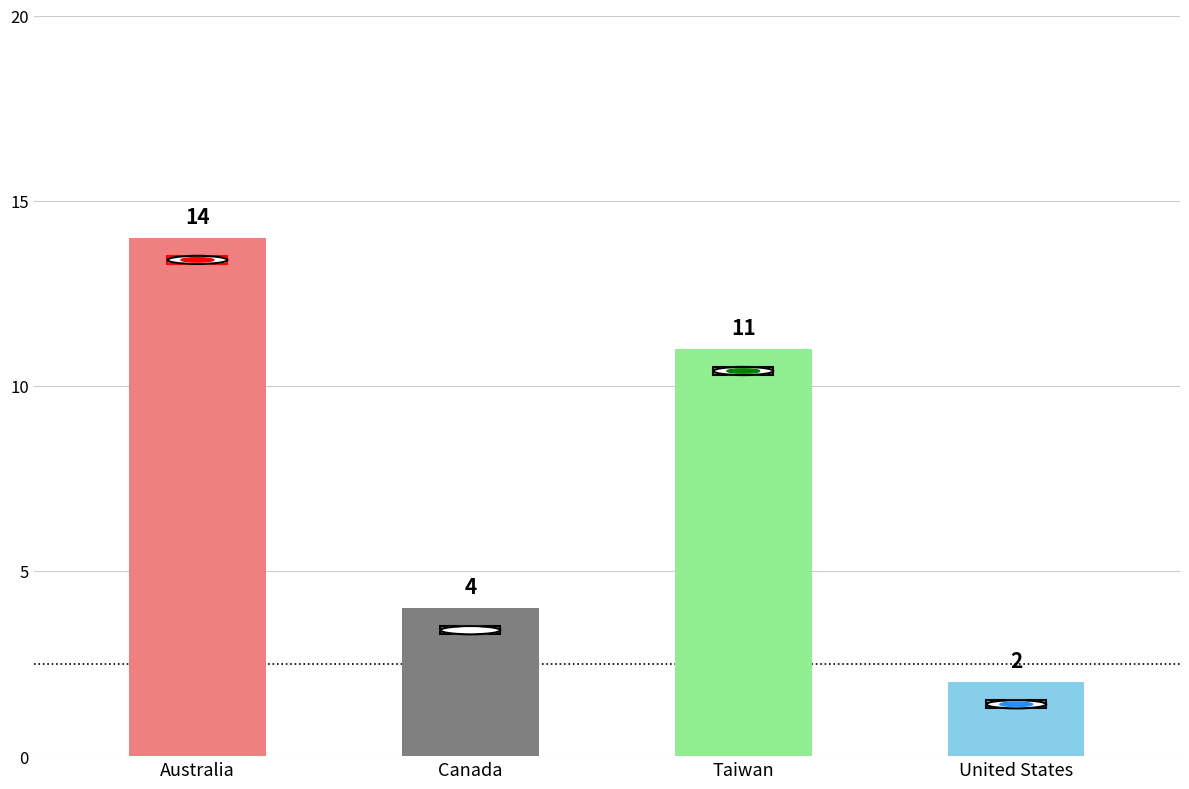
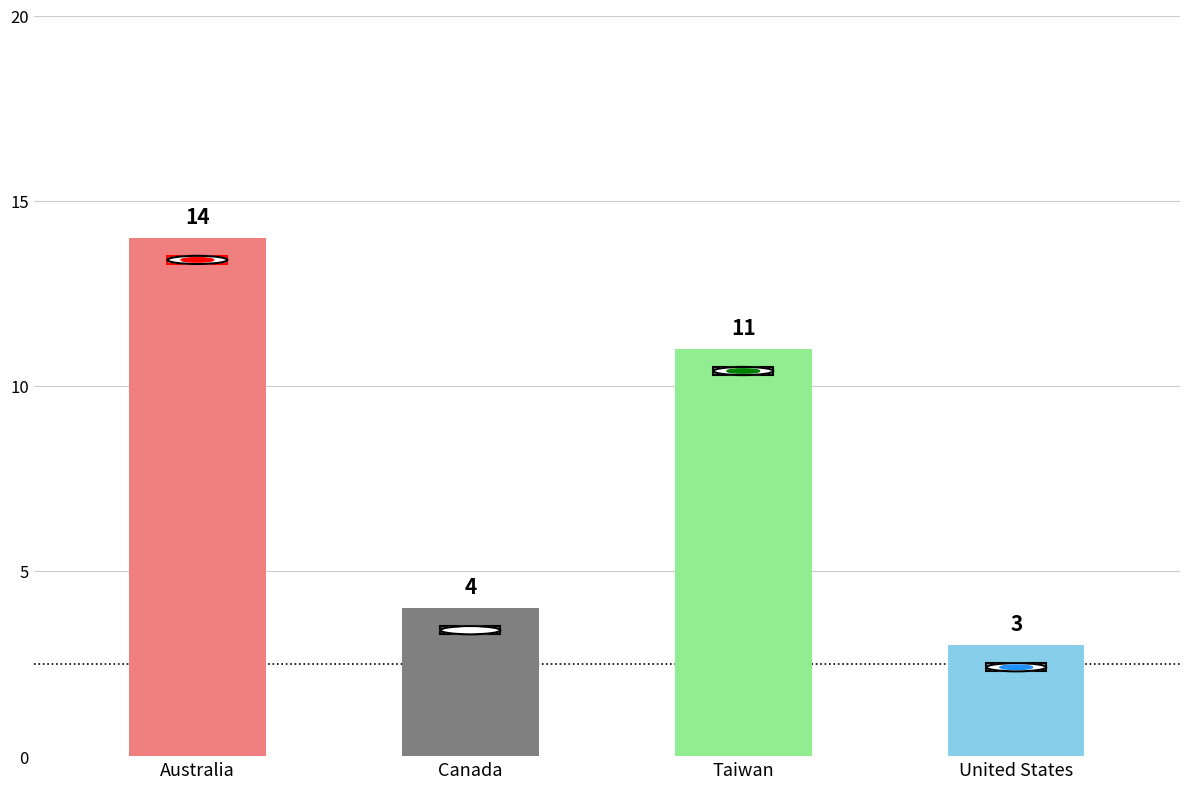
  {
    "Australia": 14,
    "Canada": 4,
    "Taiwan": 11,
-   "United States": 2
+   "United States": 3
  }
